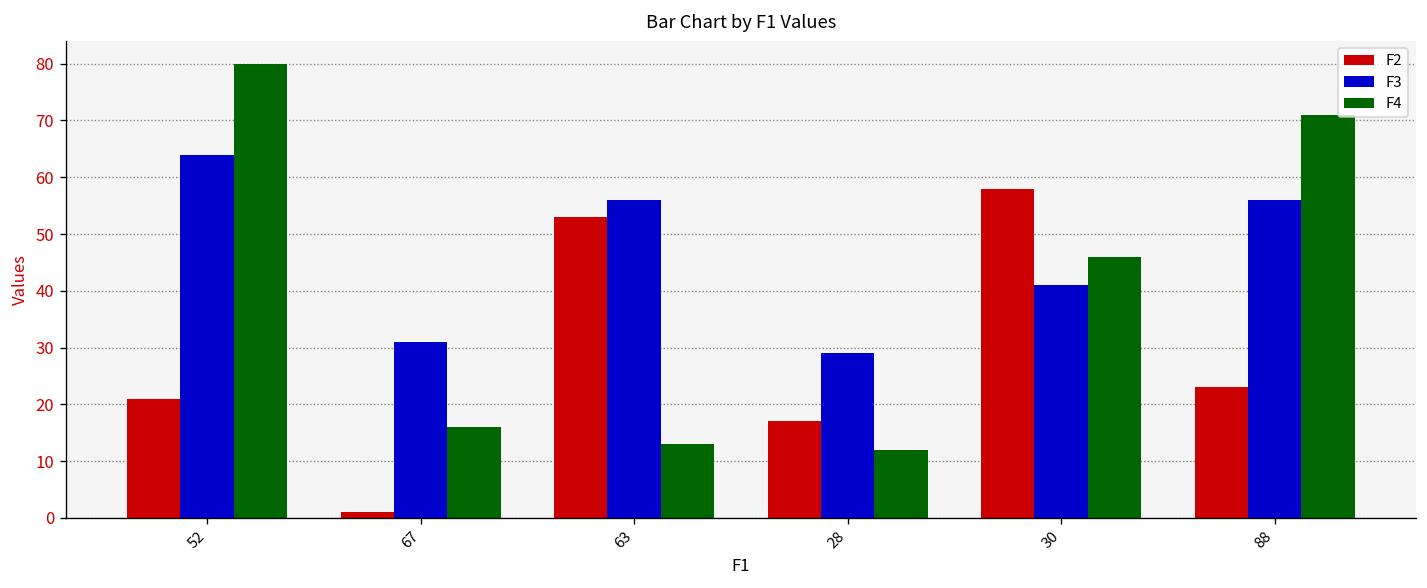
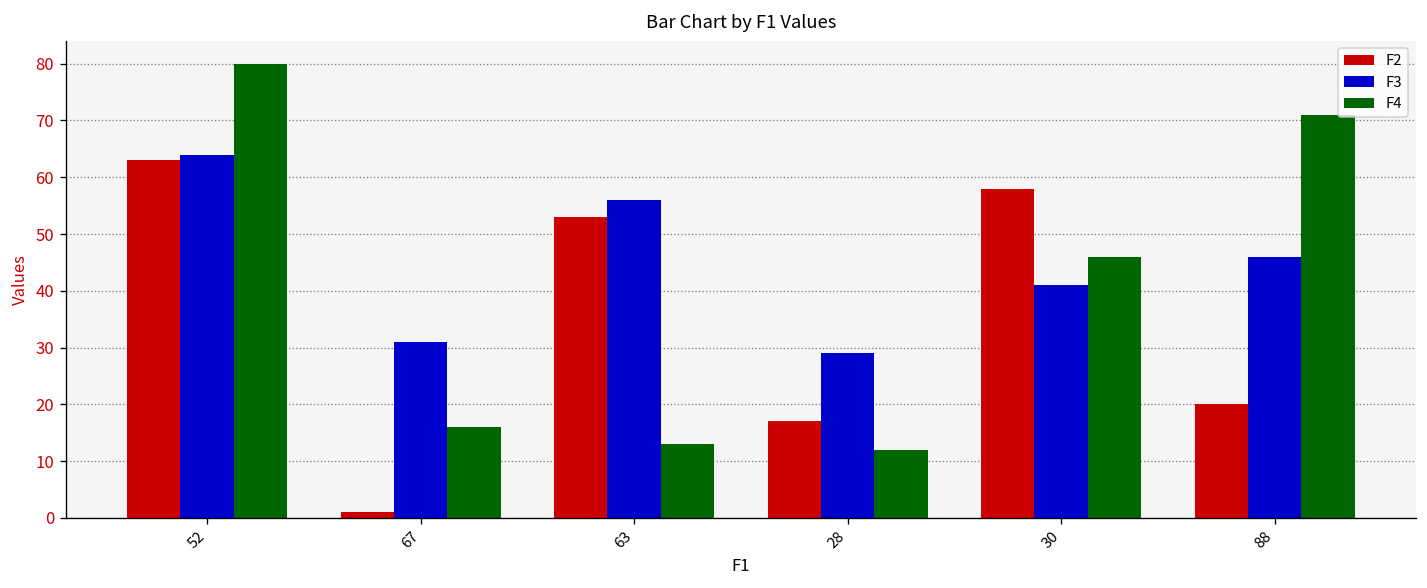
  {
    "F2": {
-     "52": 21,
+     "52": 63,
      "67": 1,
      "63": 53,
      "28": 17,
      "30": 58,
-     "88": 23
+     "88": 20
    },
    "F3": {
      "52": 64,
      "67": 31,
      "63": 56,
      "28": 29,
      "30": 41,
-     "88": 56
+     "88": 46
    },
    "F4": {
      "52": 80,
      "67": 16,
      "63": 13,
      "28": 12,
      "30": 46,
      "88": 71
    }
  }
